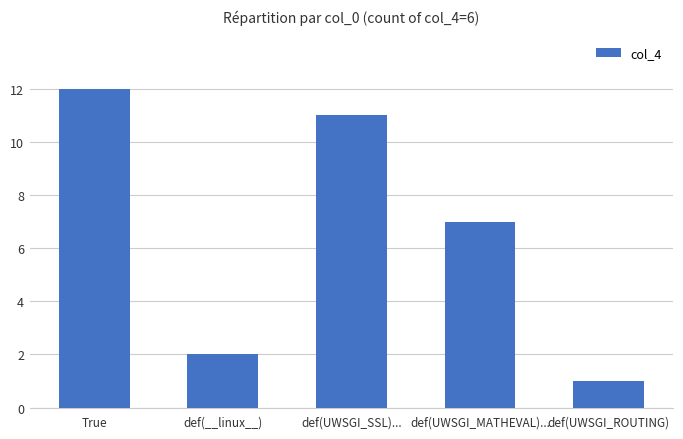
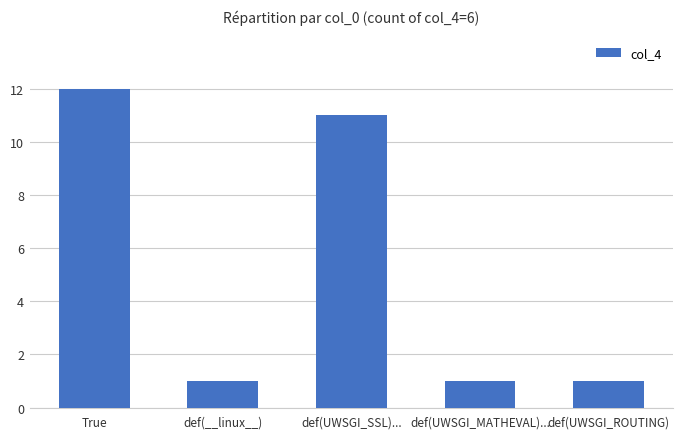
  {
    "True": 12,
-   "def(__linux__)": 2,
+   "def(__linux__)": 1,
    "def(UWSGI_SSL)...": 11,
-   "def(UWSGI_MATHEVAL)...": 7,
+   "def(UWSGI_MATHEVAL)...": 1,
    "def(UWSGI_ROUTING)": 1
  }
